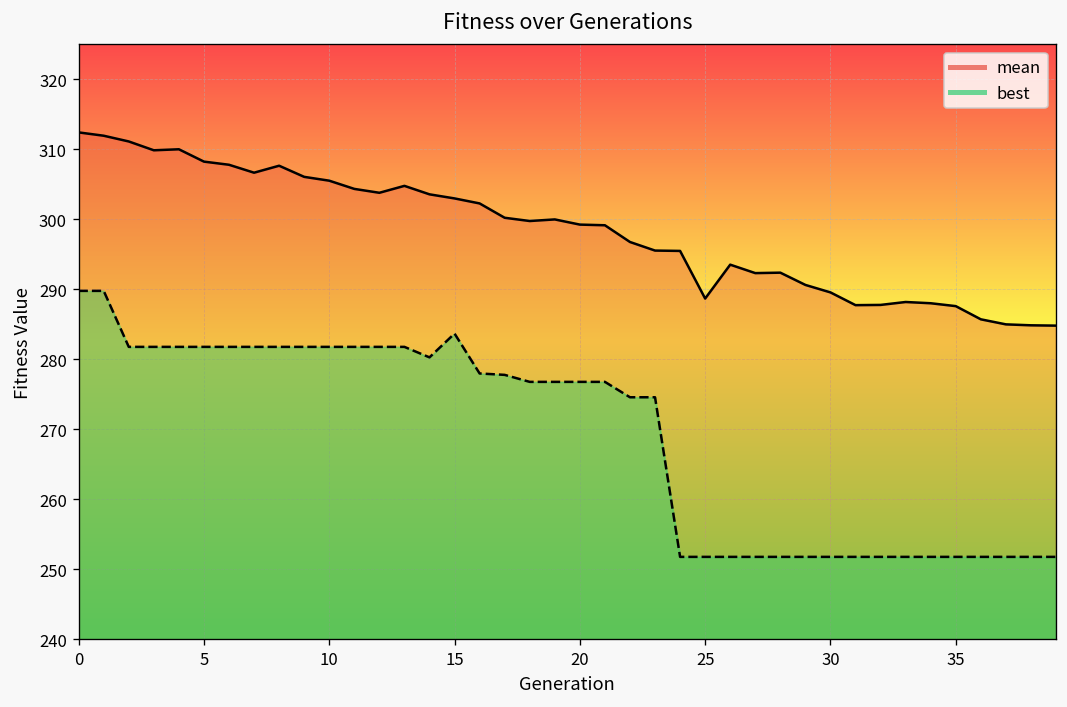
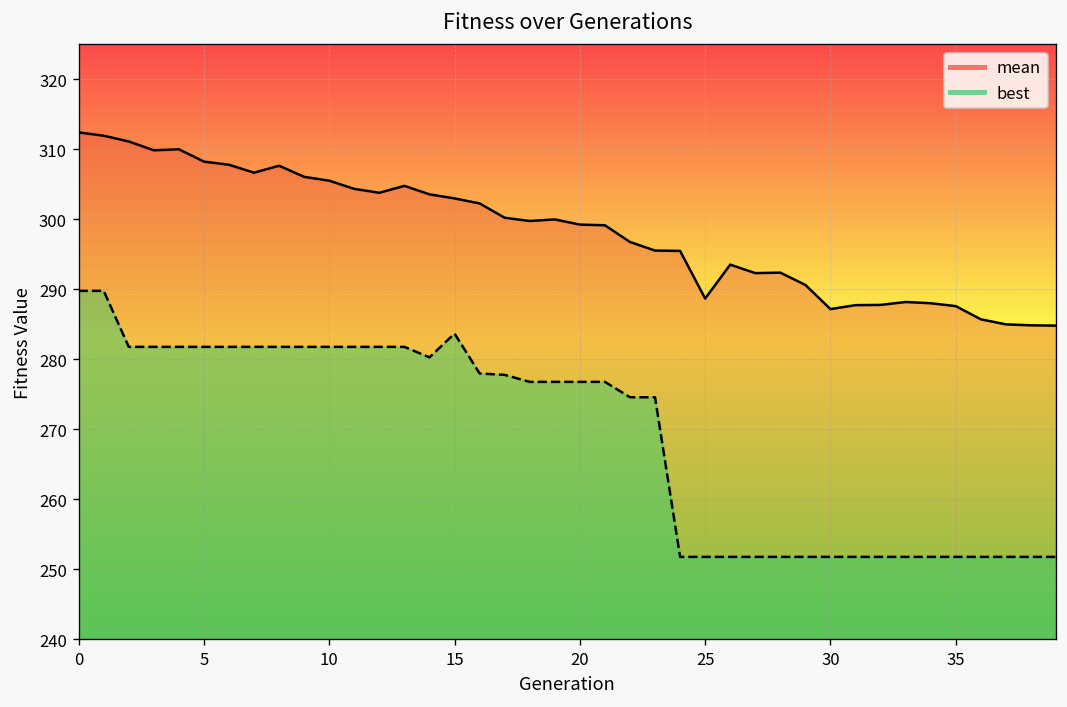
  {
    "mean": {
      "0": 312,
      "5": 308,
      "10": 306,
      "15": 303,
      "20": 299,
      "25": 289,
-     "30": 290,
+     "30": 287,
      "35": 288
    },
    "best": {
      "0": 290,
      "5": 282,
      "10": 282,
      "15": 284,
      "20": 277,
      "25": 252,
      "30": 252,
      "35": 252
    }
  }
